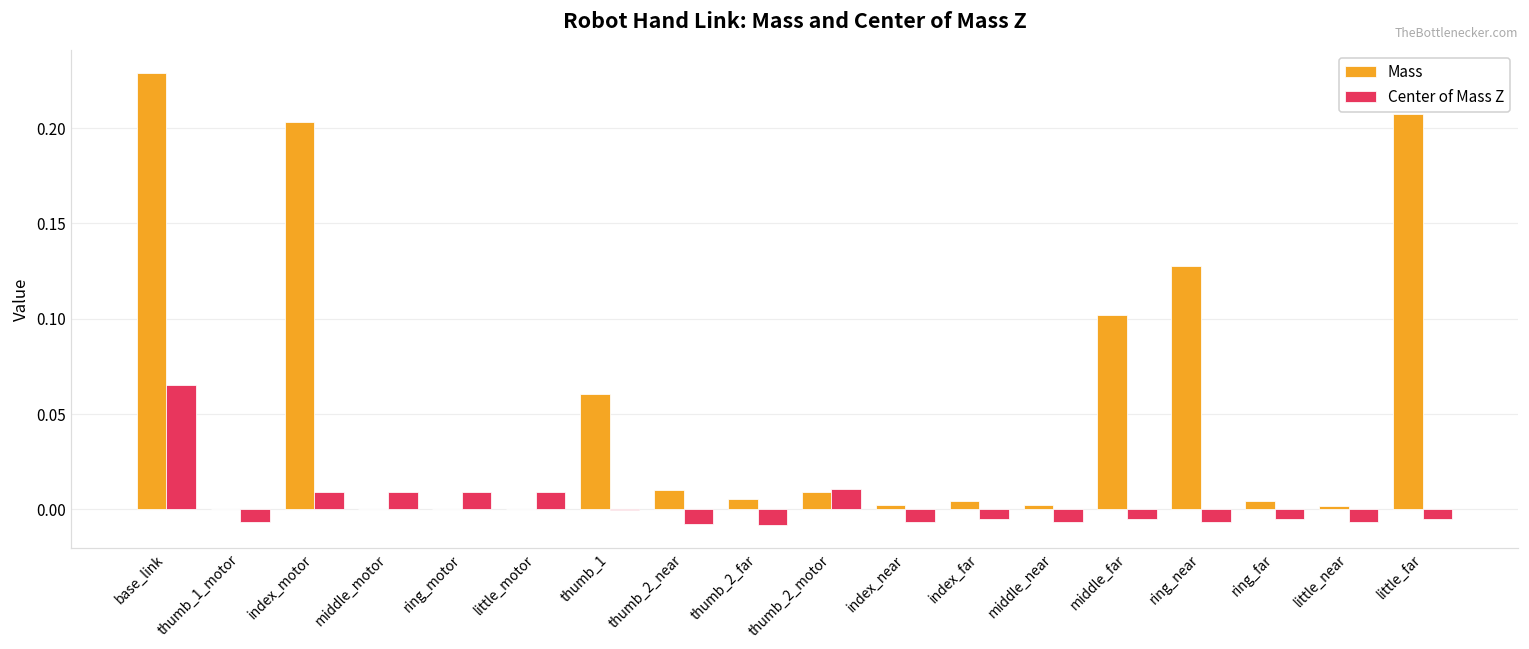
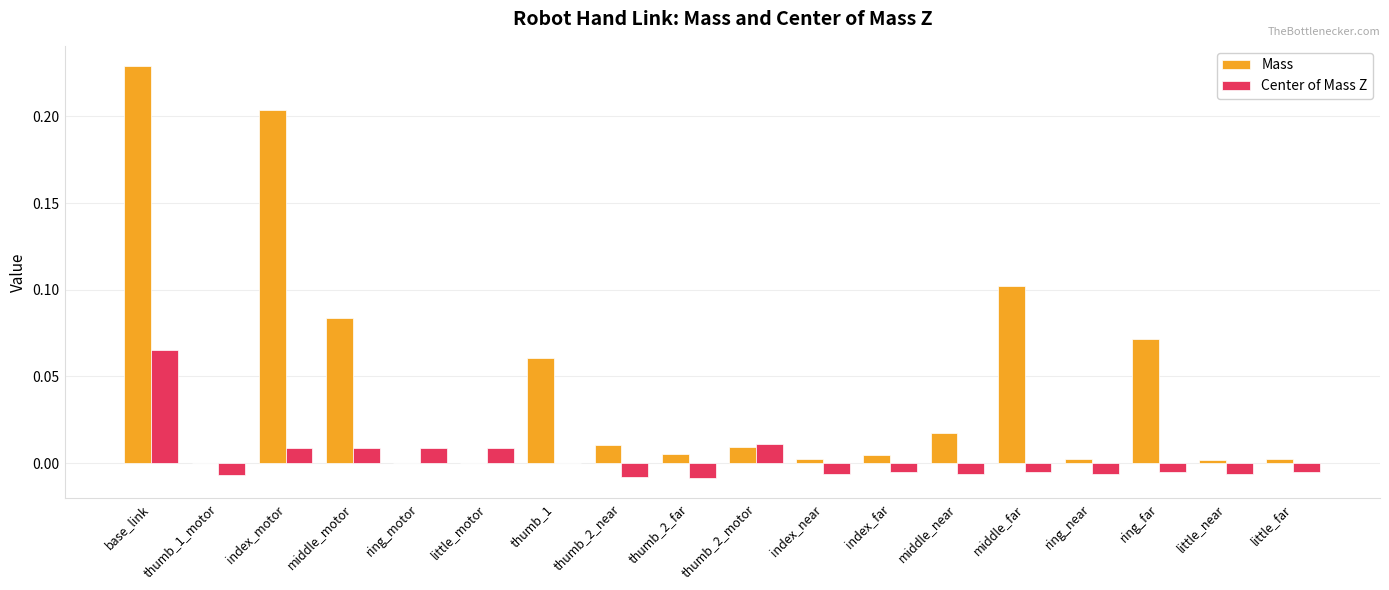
  {
    "Mass": {
      "base_link": 0.229,
      "index_motor": 0.203,
-     "middle_motor": 0.000,
+     "middle_motor": 0.084,
      "thumb_1": 0.061,
      "thumb_2_near": 0.010,
      "thumb_2_far": 0.005,
      "thumb_2_motor": 0.009,
      "index_near": 0.002,
      "index_far": 0.004,
-     "middle_near": 0.003,
+     "middle_near": 0.018,
      "middle_far": 0.102,
-     "ring_near": 0.128,
-     "ring_far": 0.004,
+     "ring_near": 0.002,
+     "ring_far": 0.071,
      "little_near": 0.002,
-     "little_far": 0.207
+     "little_far": 0.002
    },
    "Center of Mass Z": {
      "base_link": 0.065,
      "thumb_1_motor": -0.007,
      "index_motor": 0.009,
      "middle_motor": 0.009,
      "ring_motor": 0.009,
      "little_motor": 0.009,
      "thumb_2_near": -0.008,
      "thumb_2_far": -0.008,
      "thumb_2_motor": 0.011,
      "index_near": -0.006,
      "index_far": -0.005,
      "middle_near": -0.006,
      "middle_far": -0.005,
      "ring_near": -0.006,
      "ring_far": -0.005,
      "little_near": -0.007,
      "little_far": -0.005
    }
  }
